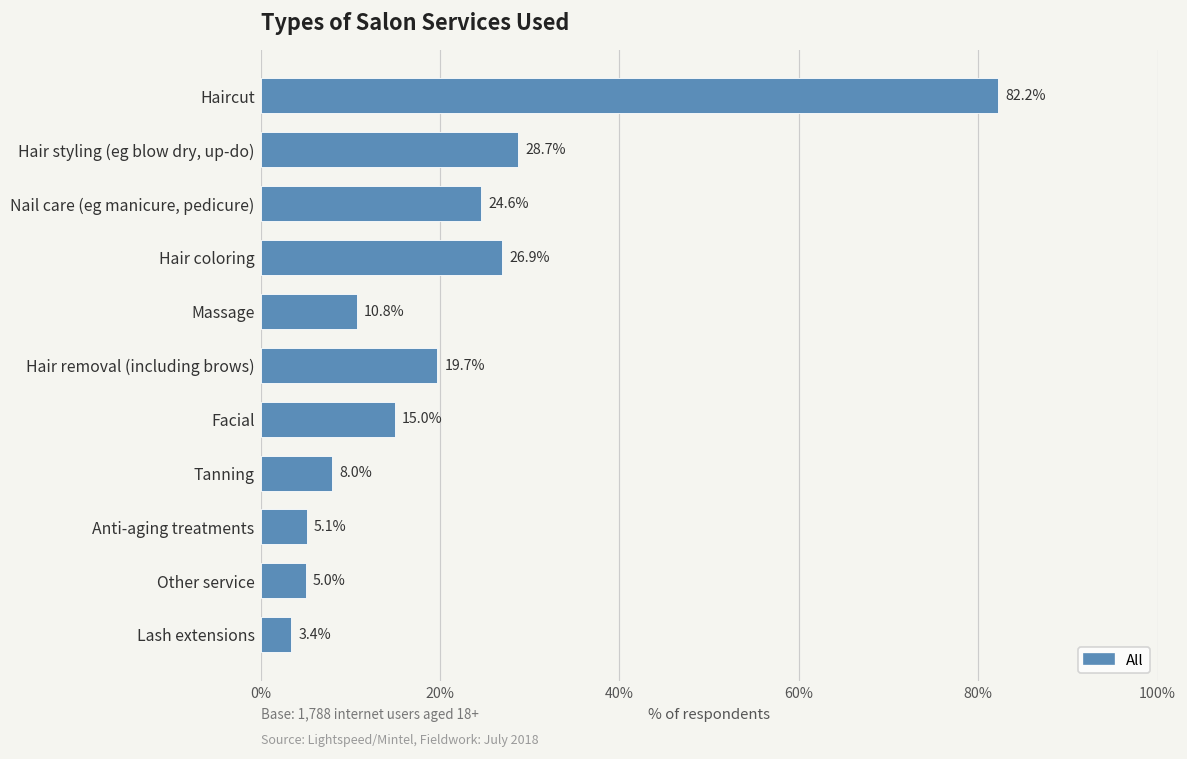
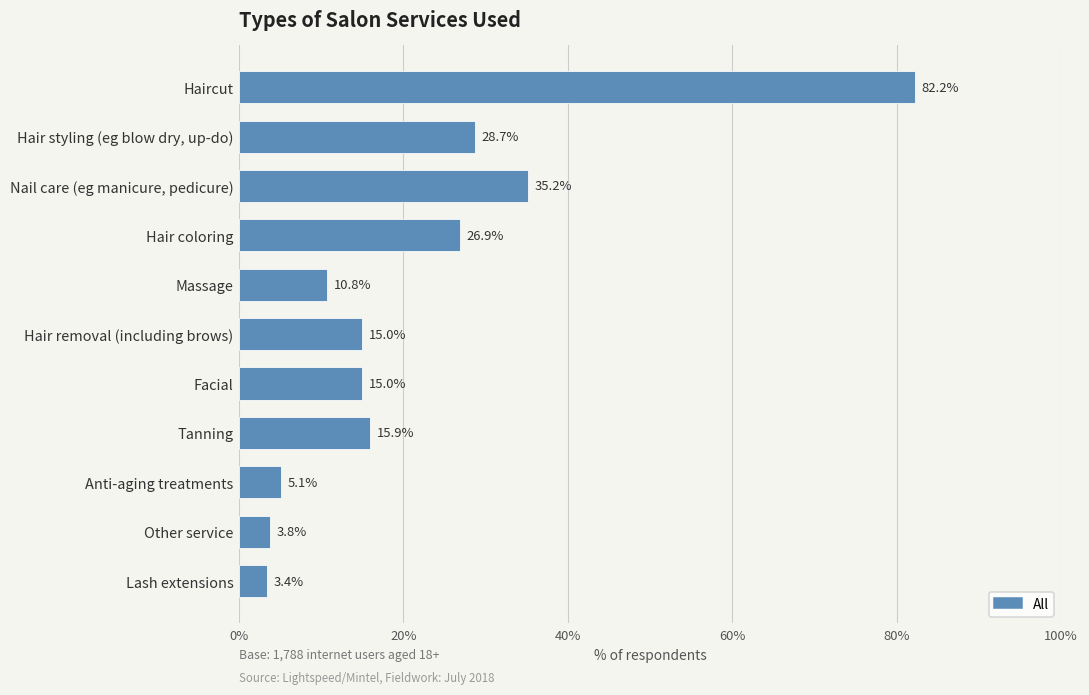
  {
    "Haircut": "82.2%",
    "Hair styling (eg blow dry, up-do)": "28.7%",
-   "Nail care (eg manicure, pedicure)": "24.6%",
+   "Nail care (eg manicure, pedicure)": "35.2%",
    "Hair coloring": "26.9%",
    "Massage": "10.8%",
-   "Hair removal (including brows)": "19.7%",
+   "Hair removal (including brows)": "15.0%",
    "Facial": "15.0%",
-   "Tanning": "8.0%",
+   "Tanning": "15.9%",
    "Anti-aging treatments": "5.1%",
-   "Other service": "5.0%",
+   "Other service": "3.8%",
    "Lash extensions": "3.4%"
  }
